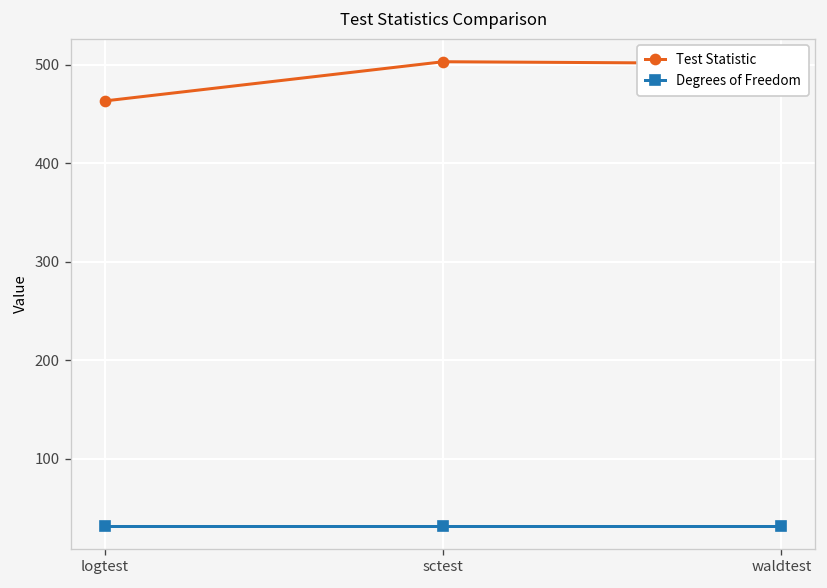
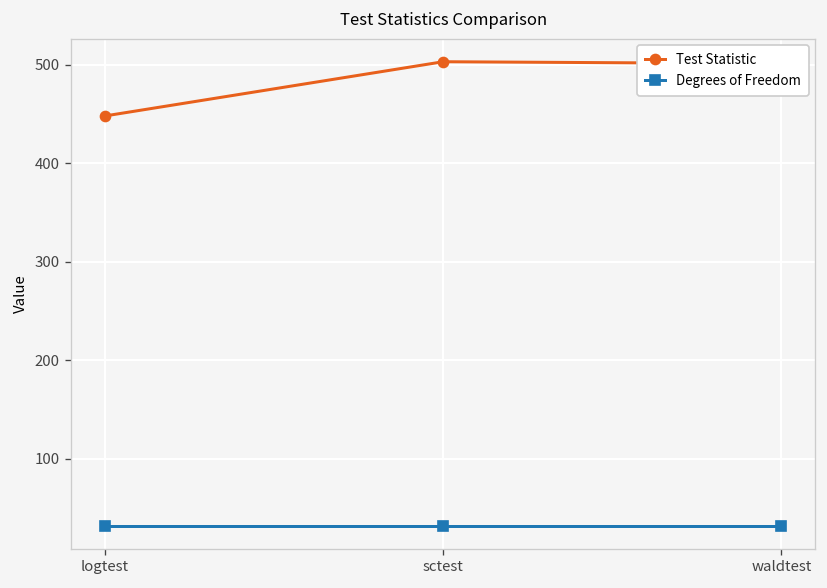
  {
    "Test Statistic": {
-     "logtest": 460,
+     "logtest": 450,
      "sctest": 500
    },
    "Degrees of Freedom": {
      "logtest": 30,
      "sctest": 30,
      "waldtest": 30
    }
  }
